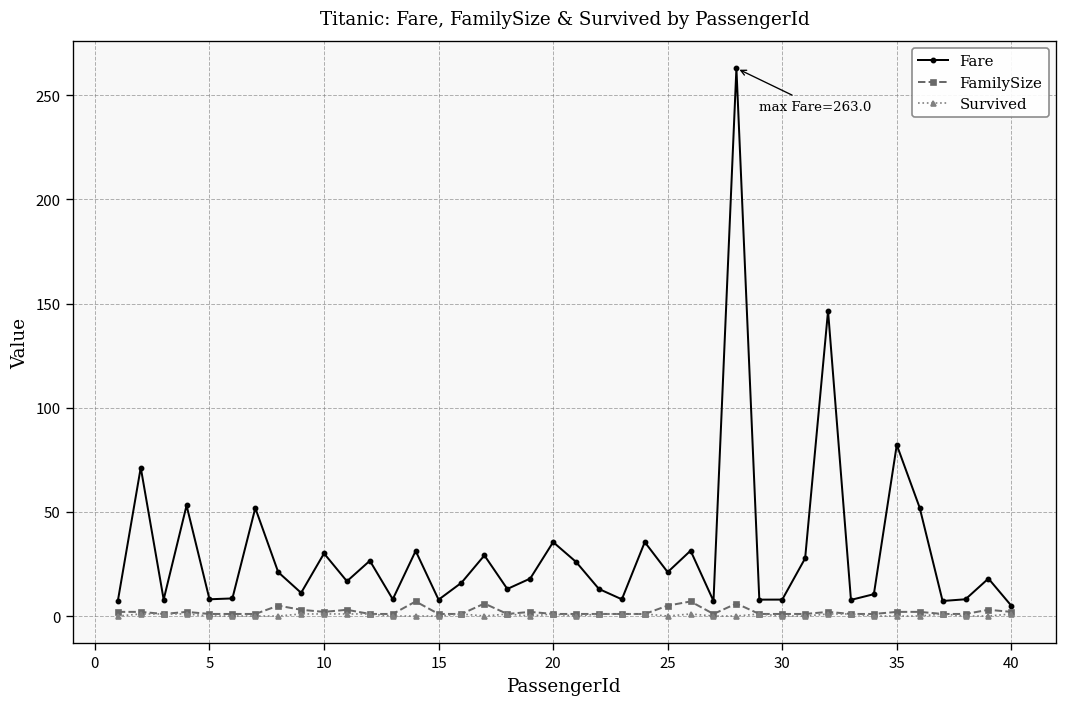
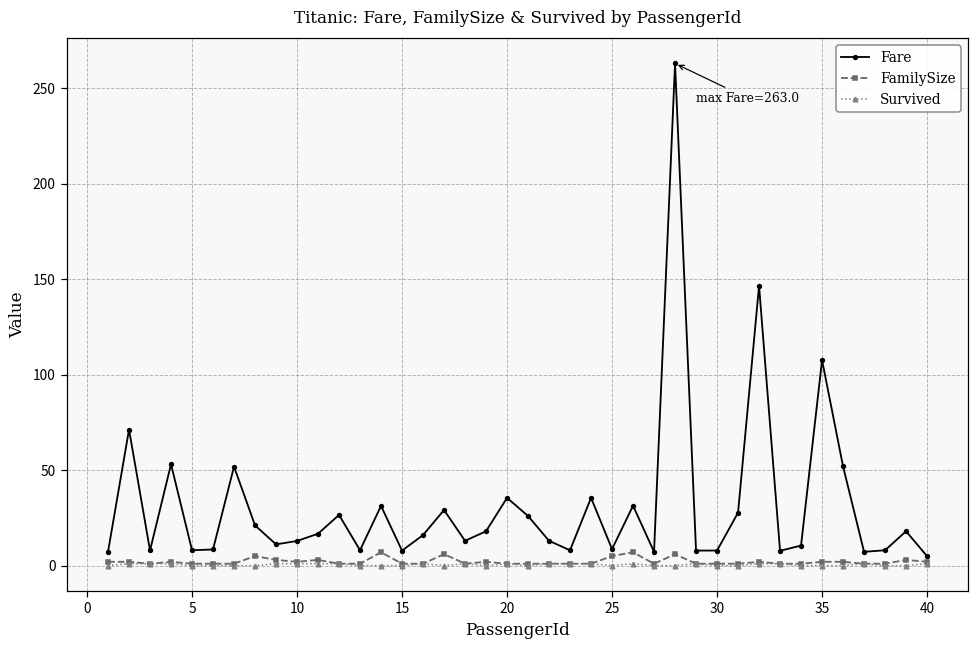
  {
    "Fare": {
      "5": 8,
-     "10": 30,
+     "10": 13,
      "15": 8,
      "20": 36,
-     "25": 21,
+     "25": 9,
      "30": 8,
-     "35": 82,
+     "35": 108,
      "40": 5
    }
  }
